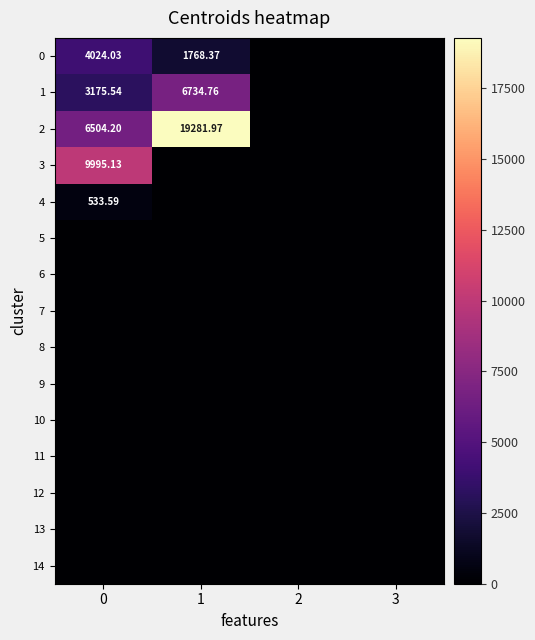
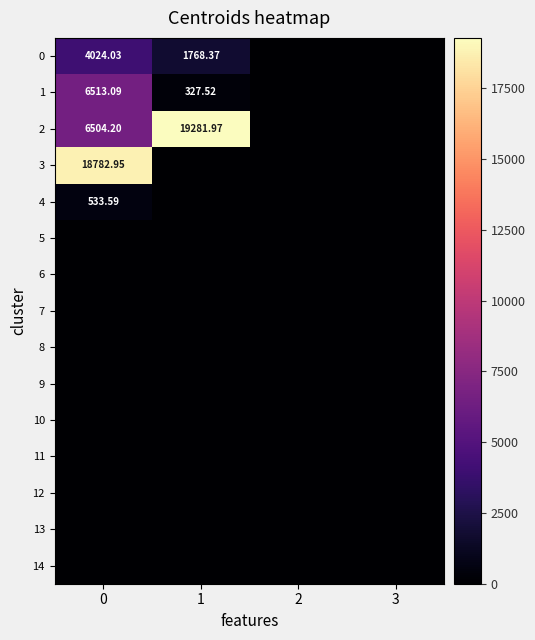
  {
    "0": {
      "0": 4024.03,
      "1": 1768.37
    },
    "1": {
-     "0": 3175.54,
-     "1": 6734.76
+     "0": 6513.09,
+     "1": 327.52
    },
    "2": {
      "0": 6504.20,
      "1": 19281.97
    },
    "3": {
-     "0": 9995.13
+     "0": 18782.95
    },
    "4": {
      "0": 533.59
    }
  }
